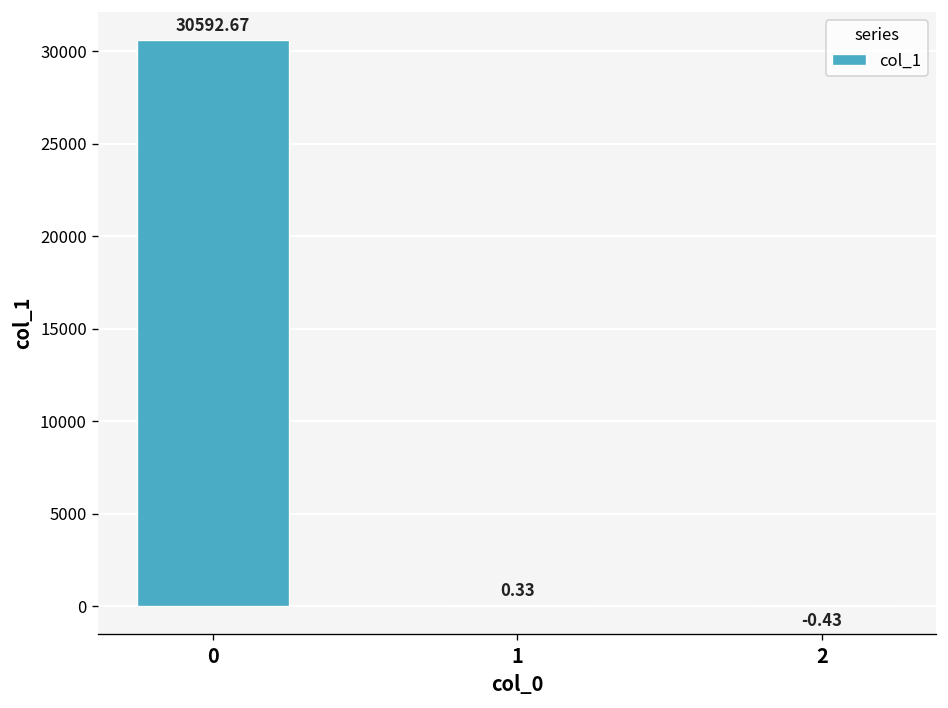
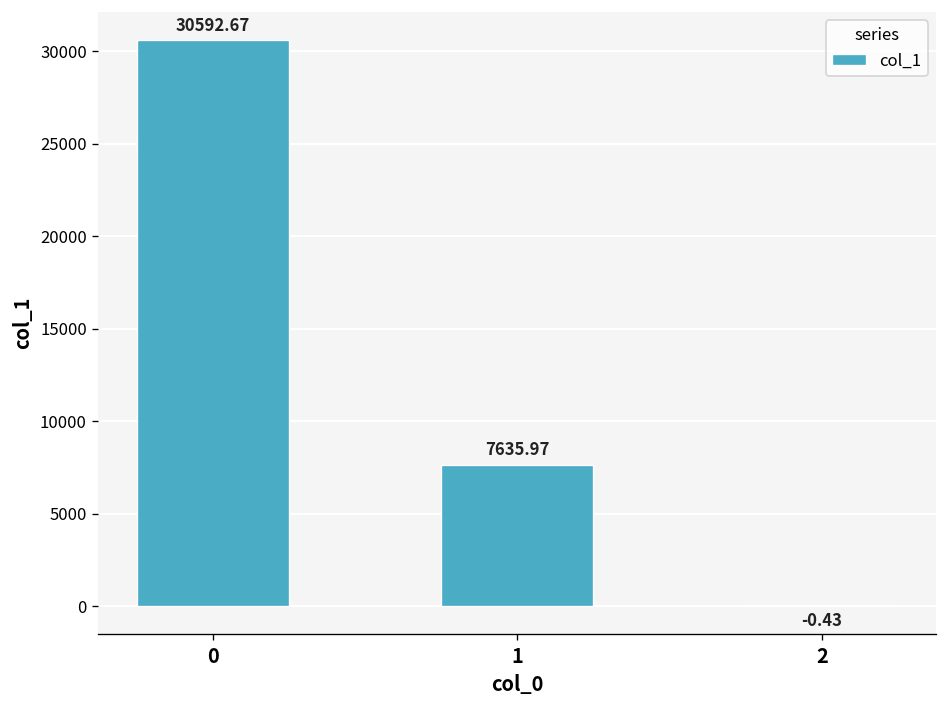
  {
    "0": 30592.67,
-   "1": 0.33,
+   "1": 7635.97,
    "2": -0.43
  }
